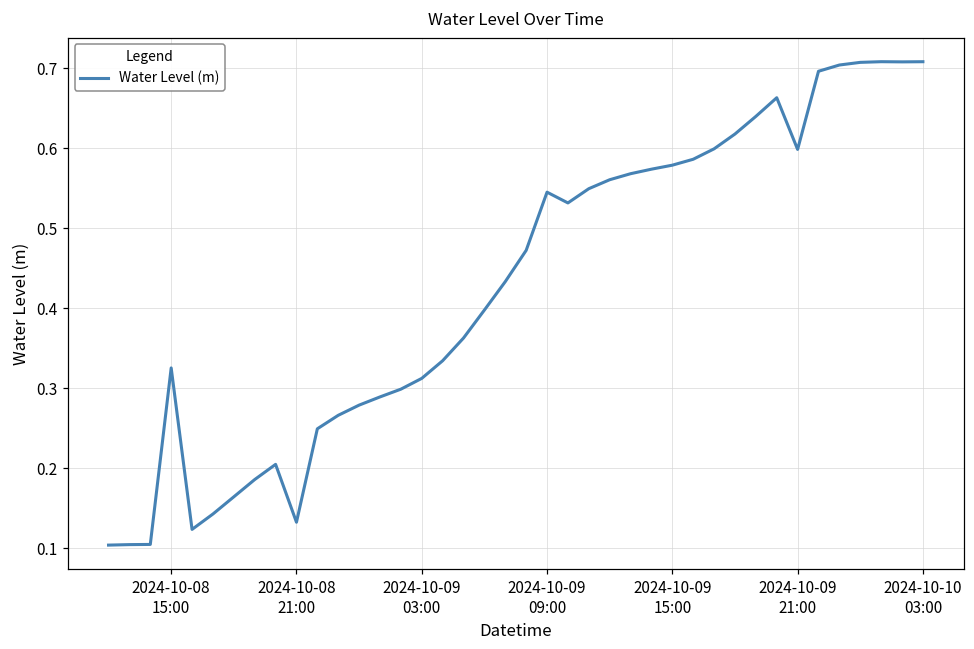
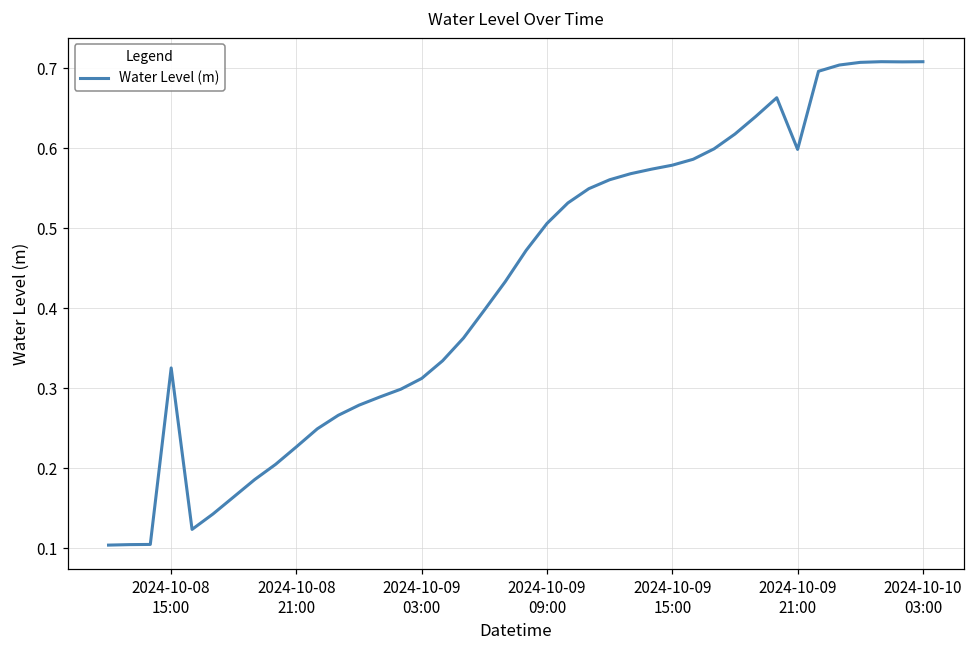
  {
    "2024-10-08 15:00": 0.33,
-   "2024-10-08 21:00": 0.13,
+   "2024-10-08 21:00": 0.23,
    "2024-10-09 03:00": 0.31,
-   "2024-10-09 09:00": 0.54,
+   "2024-10-09 09:00": 0.51,
    "2024-10-09 15:00": 0.58,
    "2024-10-09 21:00": 0.60,
    "2024-10-10 03:00": 0.71
  }
